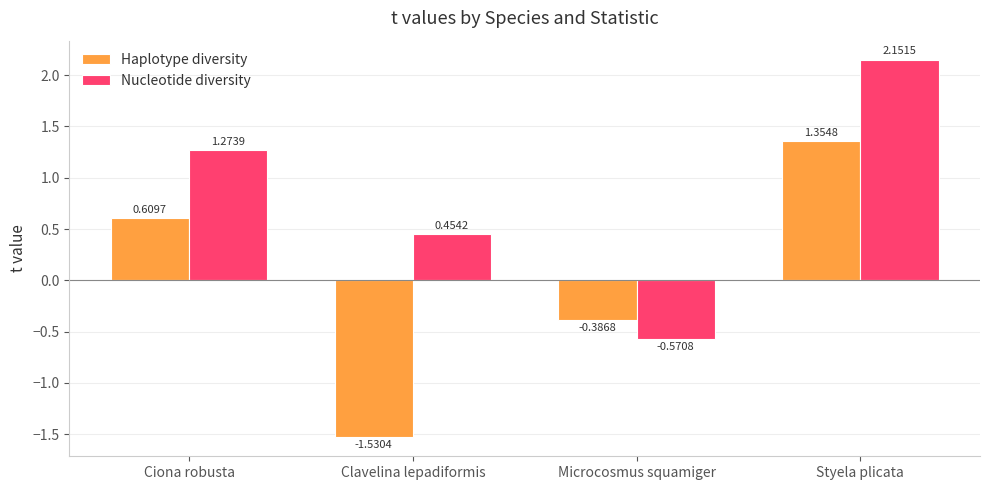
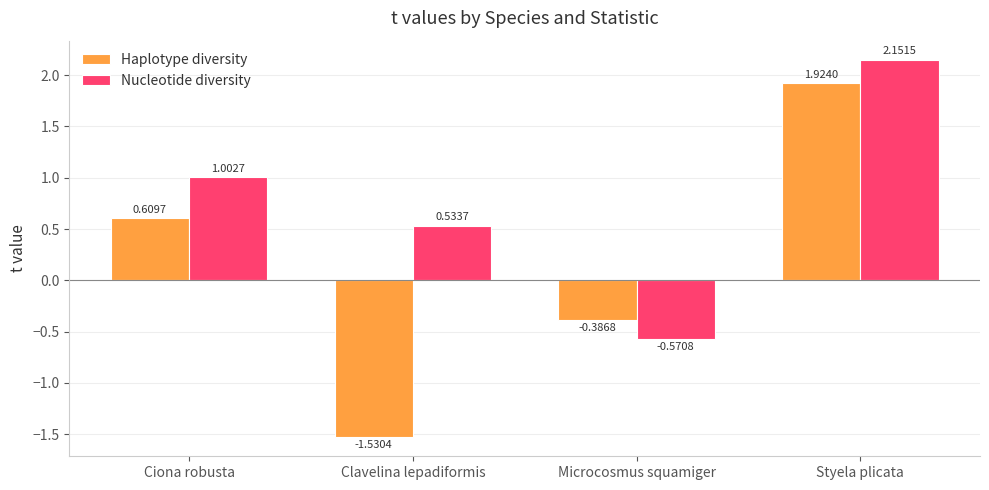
  {
    "Haplotype diversity": {
      "Ciona robusta": 0.6097,
      "Clavelina lepadiformis": -1.5304,
      "Microcosmus squamiger": -0.3868,
-     "Styela plicata": 1.3548
+     "Styela plicata": 1.9240
    },
    "Nucleotide diversity": {
-     "Ciona robusta": 1.2739,
-     "Clavelina lepadiformis": 0.4542,
+     "Ciona robusta": 1.0027,
+     "Clavelina lepadiformis": 0.5337,
      "Microcosmus squamiger": -0.5708,
      "Styela plicata": 2.1515
    }
  }
